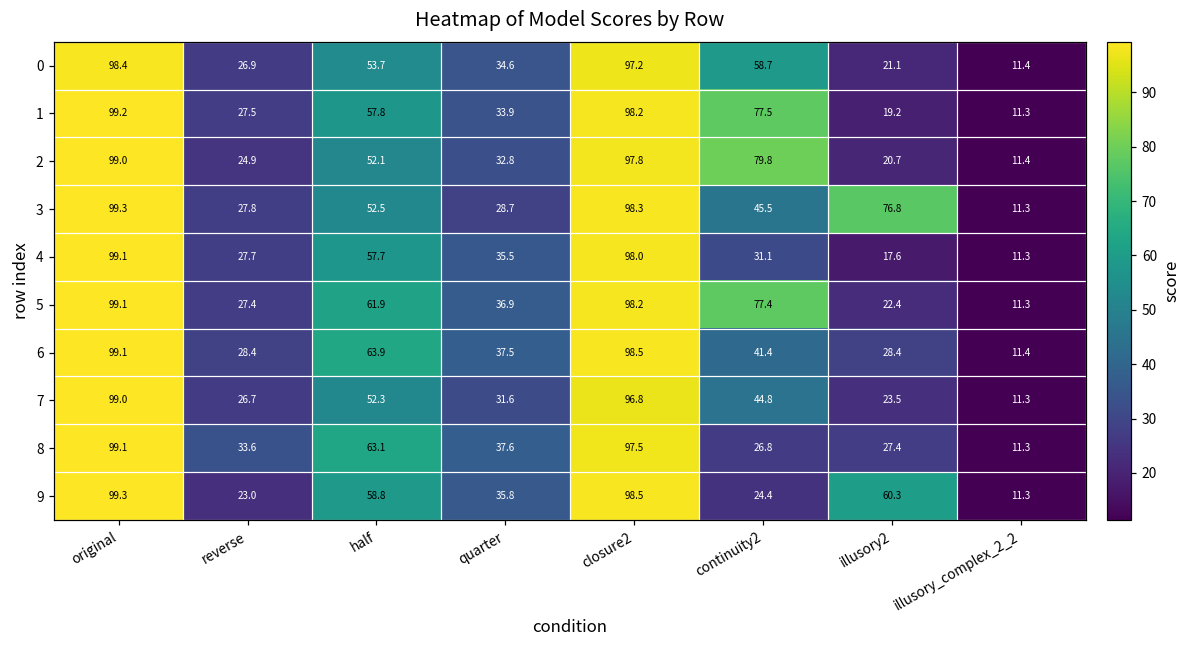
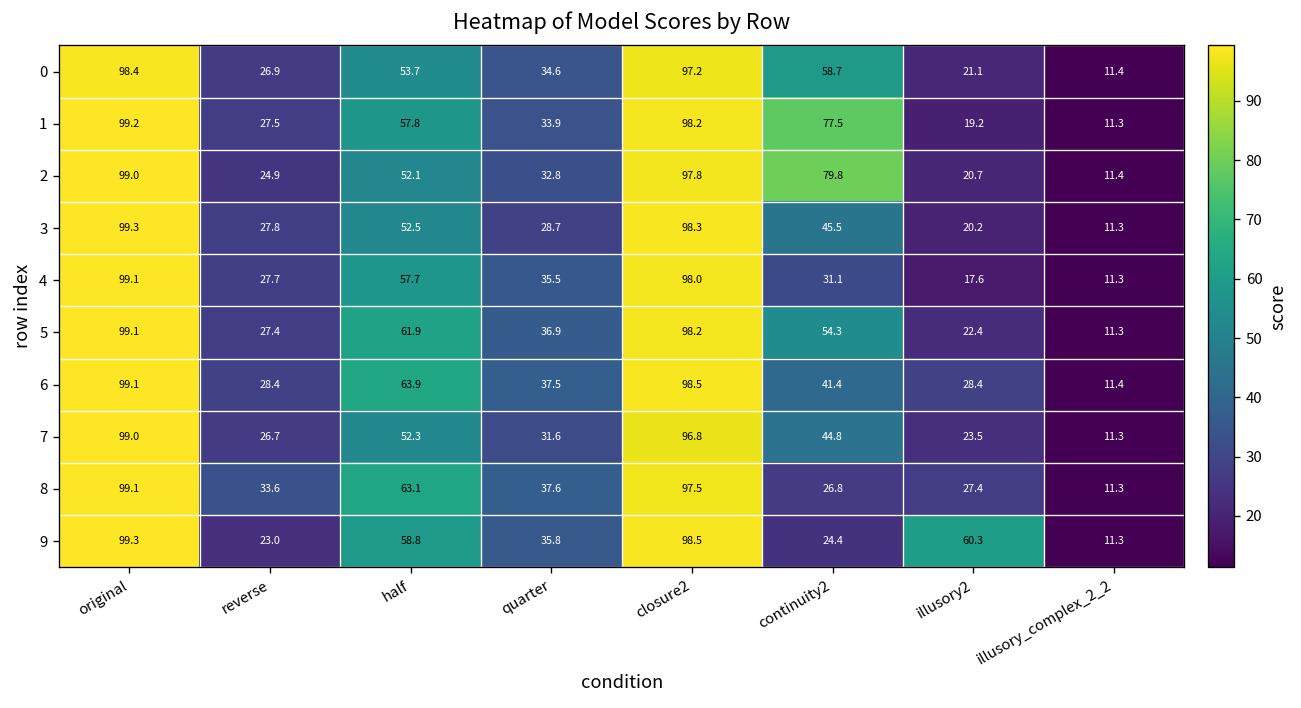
  {
    "0": {
      "original": 98.4,
      "reverse": 26.9,
      "half": 53.7,
      "quarter": 34.6,
      "closure2": 97.2,
      "continuity2": 58.7,
      "illusory2": 21.1,
      "illusory_complex_2_2": 11.4
    },
    "1": {
      "original": 99.2,
      "reverse": 27.5,
      "half": 57.8,
      "quarter": 33.9,
      "closure2": 98.2,
      "continuity2": 77.5,
      "illusory2": 19.2,
      "illusory_complex_2_2": 11.3
    },
    "2": {
      "original": 99.0,
      "reverse": 24.9,
      "half": 52.1,
      "quarter": 32.8,
      "closure2": 97.8,
      "continuity2": 79.8,
      "illusory2": 20.7,
      "illusory_complex_2_2": 11.4
    },
    "3": {
      "original": 99.3,
      "reverse": 27.8,
      "half": 52.5,
      "quarter": 28.7,
      "closure2": 98.3,
      "continuity2": 45.5,
-     "illusory2": 76.8,
+     "illusory2": 20.2,
      "illusory_complex_2_2": 11.3
    },
    "4": {
      "original": 99.1,
      "reverse": 27.7,
      "half": 57.7,
      "quarter": 35.5,
      "closure2": 98.0,
      "continuity2": 31.1,
      "illusory2": 17.6,
      "illusory_complex_2_2": 11.3
    },
    "5": {
      "original": 99.1,
      "reverse": 27.4,
      "half": 61.9,
      "quarter": 36.9,
      "closure2": 98.2,
-     "continuity2": 77.4,
+     "continuity2": 54.3,
      "illusory2": 22.4,
      "illusory_complex_2_2": 11.3
    },
    "6": {
      "original": 99.1,
      "reverse": 28.4,
      "half": 63.9,
      "quarter": 37.5,
      "closure2": 98.5,
      "continuity2": 41.4,
      "illusory2": 28.4,
      "illusory_complex_2_2": 11.4
    },
    "7": {
      "original": 99.0,
      "reverse": 26.7,
      "half": 52.3,
      "quarter": 31.6,
      "closure2": 96.8,
      "continuity2": 44.8,
      "illusory2": 23.5,
      "illusory_complex_2_2": 11.3
    },
    "8": {
      "original": 99.1,
      "reverse": 33.6,
      "half": 63.1,
      "quarter": 37.6,
      "closure2": 97.5,
      "continuity2": 26.8,
      "illusory2": 27.4,
      "illusory_complex_2_2": 11.3
    },
    "9": {
      "original": 99.3,
      "reverse": 23.0,
      "half": 58.8,
      "quarter": 35.8,
      "closure2": 98.5,
      "continuity2": 24.4,
      "illusory2": 60.3,
      "illusory_complex_2_2": 11.3
    }
  }
